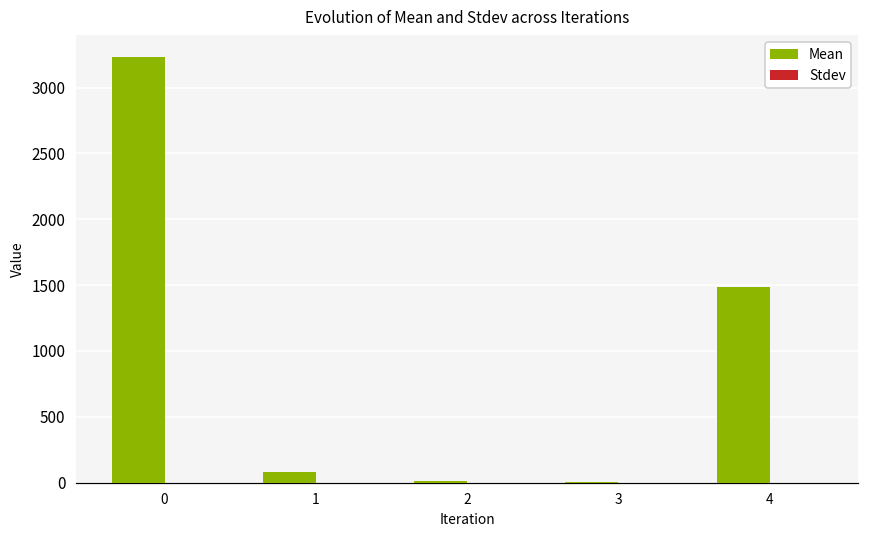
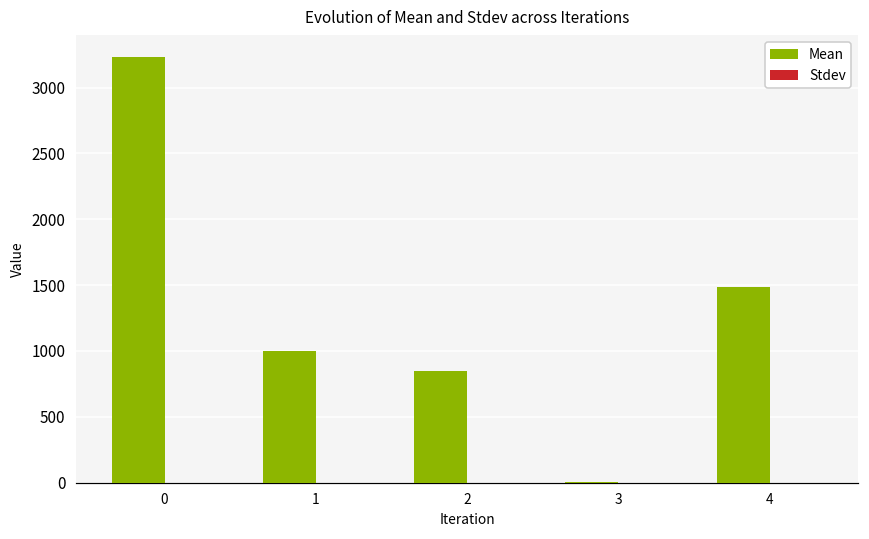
  {
    "Mean": {
      "0": 3240,
-     "1": 80,
-     "2": 10,
+     "1": 1000,
+     "2": 850,
      "4": 1480
    },
    "Stdev": {
      "0": 0,
      "1": 0,
      "2": 0,
      "3": 0,
      "4": 0
    }
  }
